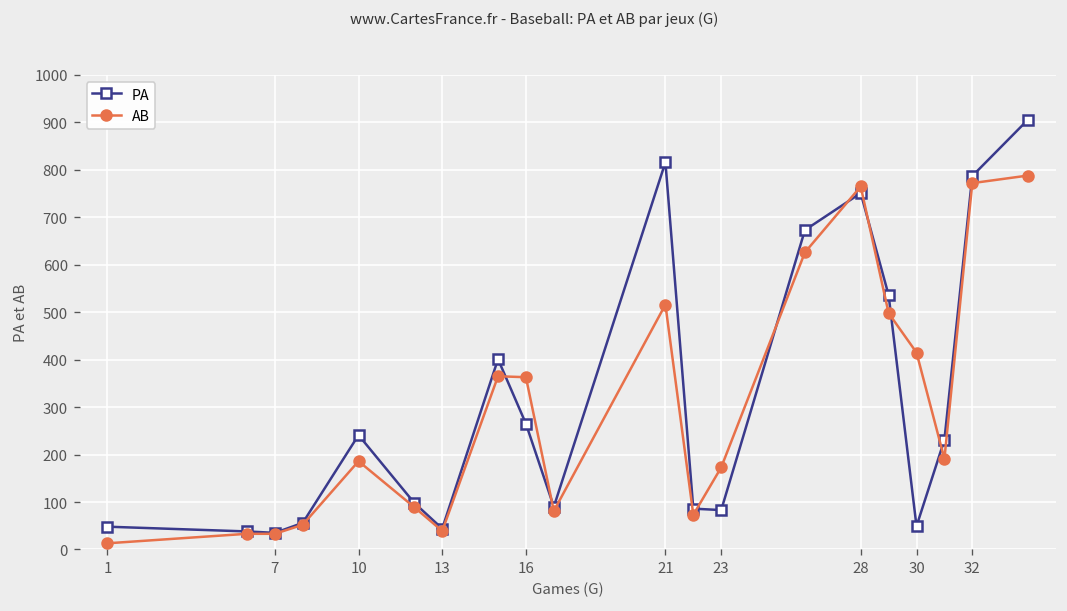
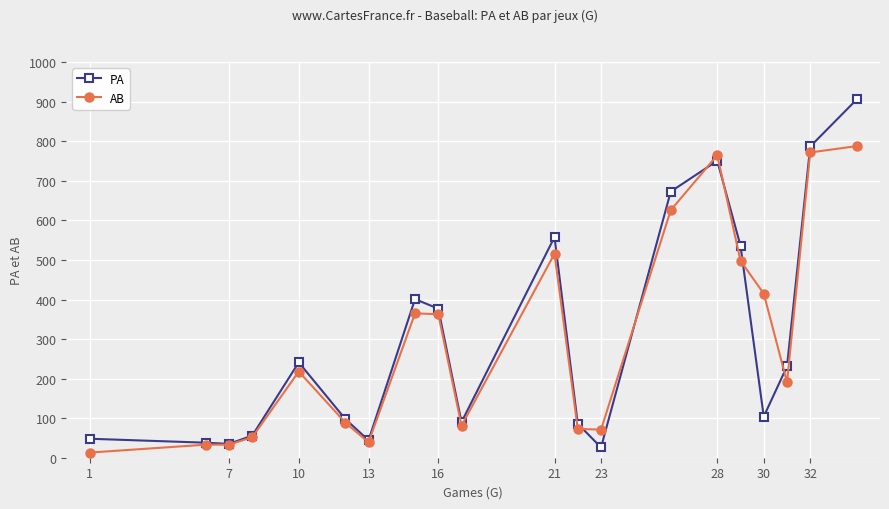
  {
    "PA": {
      "1": 50,
      "10": 240,
-     "16": 270,
-     "21": 820,
-     "23": 80,
+     "16": 380,
+     "21": 560,
+     "23": 30,
      "28": 750,
-     "30": 50,
+     "30": 100,
      "32": 790
    },
    "AB": {
      "1": 10,
-     "10": 190,
+     "10": 220,
      "16": 360,
      "21": 520,
-     "23": 170,
+     "23": 70,
      "28": 770,
      "30": 420,
      "32": 770
    }
  }
